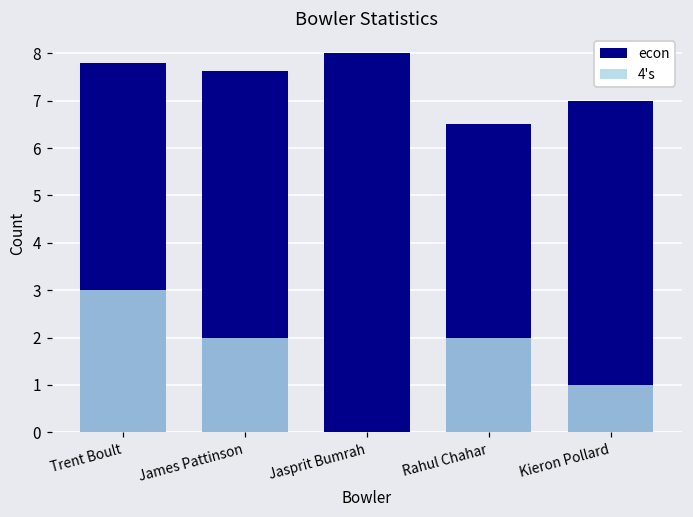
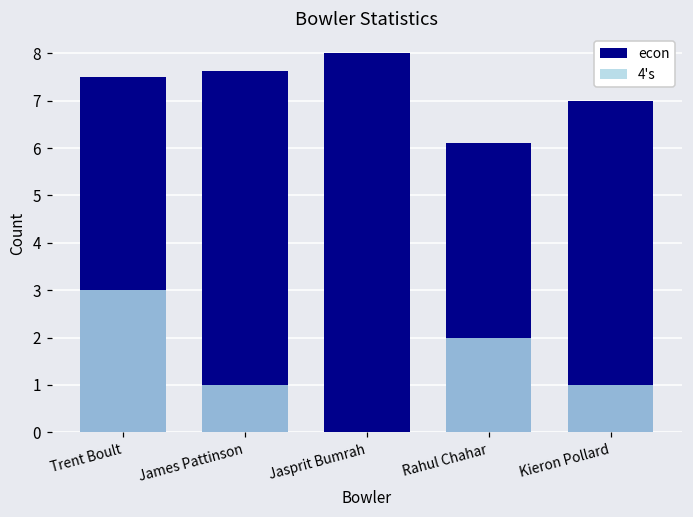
  {
    "econ": {
-     "Trent Boult": 7.8,
+     "Trent Boult": 7.5,
      "James Pattinson": 7.6,
      "Jasprit Bumrah": 8.0,
-     "Rahul Chahar": 6.5,
+     "Rahul Chahar": 6.1,
      "Kieron Pollard": 7.0
    },
    "4's": {
-     "James Pattinson": 2,
+     "James Pattinson": 1,
      "Jasprit Bumrah": 0
    }
  }
